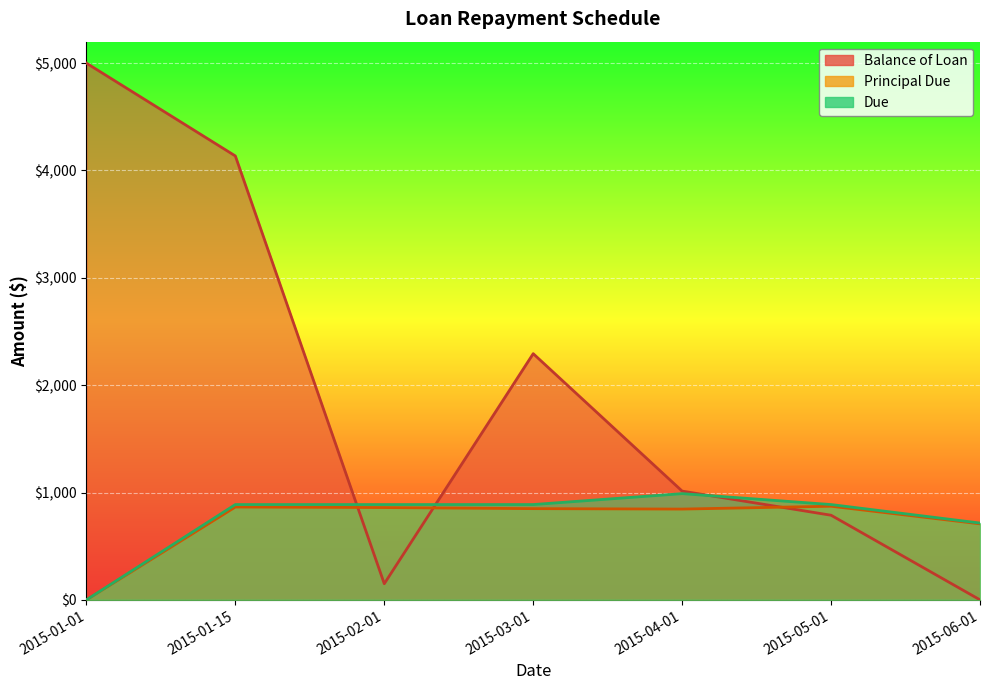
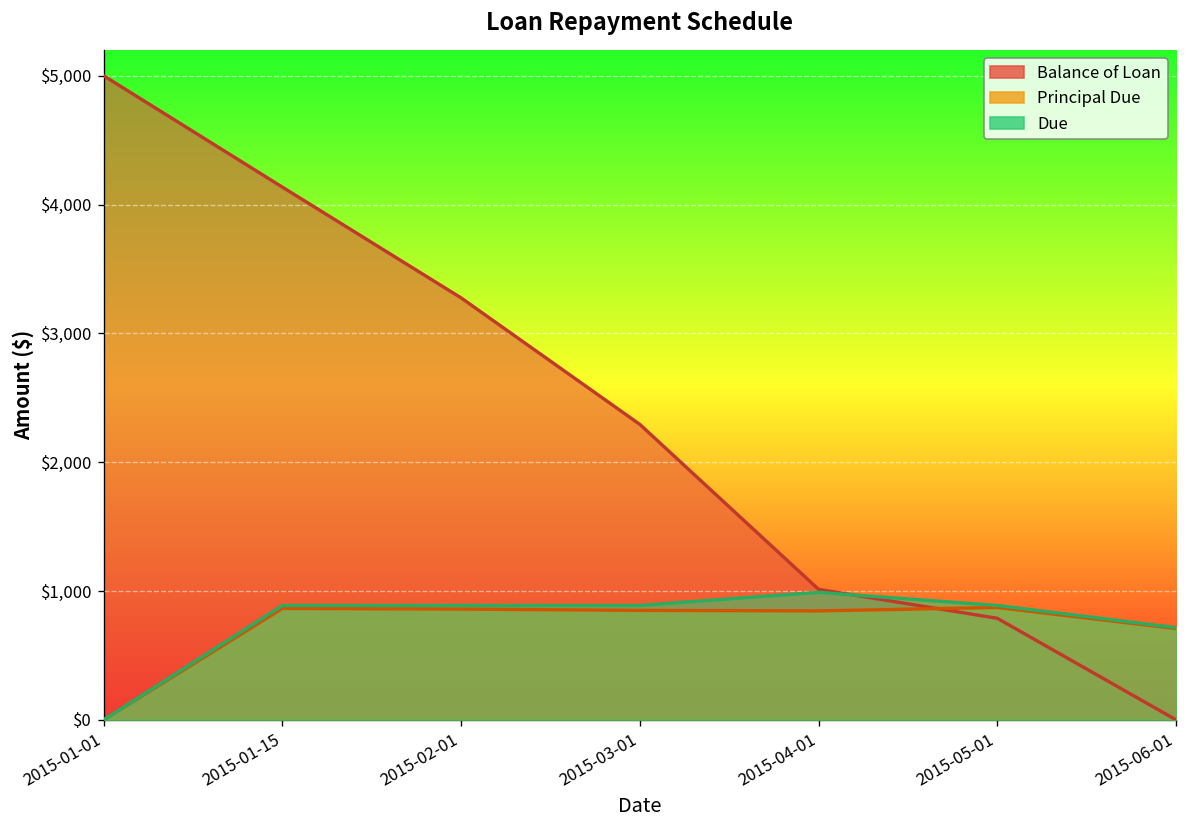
  {
    "Balance of Loan": {
      "2015-01-01": "$5,000",
      "2015-01-15": "$4,140",
-     "2015-02-01": "$150",
+     "2015-02-01": "$3,280",
      "2015-03-01": "$2,290",
      "2015-05-01": "$790",
      "2015-06-01": "$0"
    },
    "Principal Due": {
      "2015-02-01": "$860",
      "2015-03-01": "$850",
      "2015-04-01": "$850"
    },
    "Due": {
      "2015-02-01": "$890",
      "2015-03-01": "$890"
    }
  }
